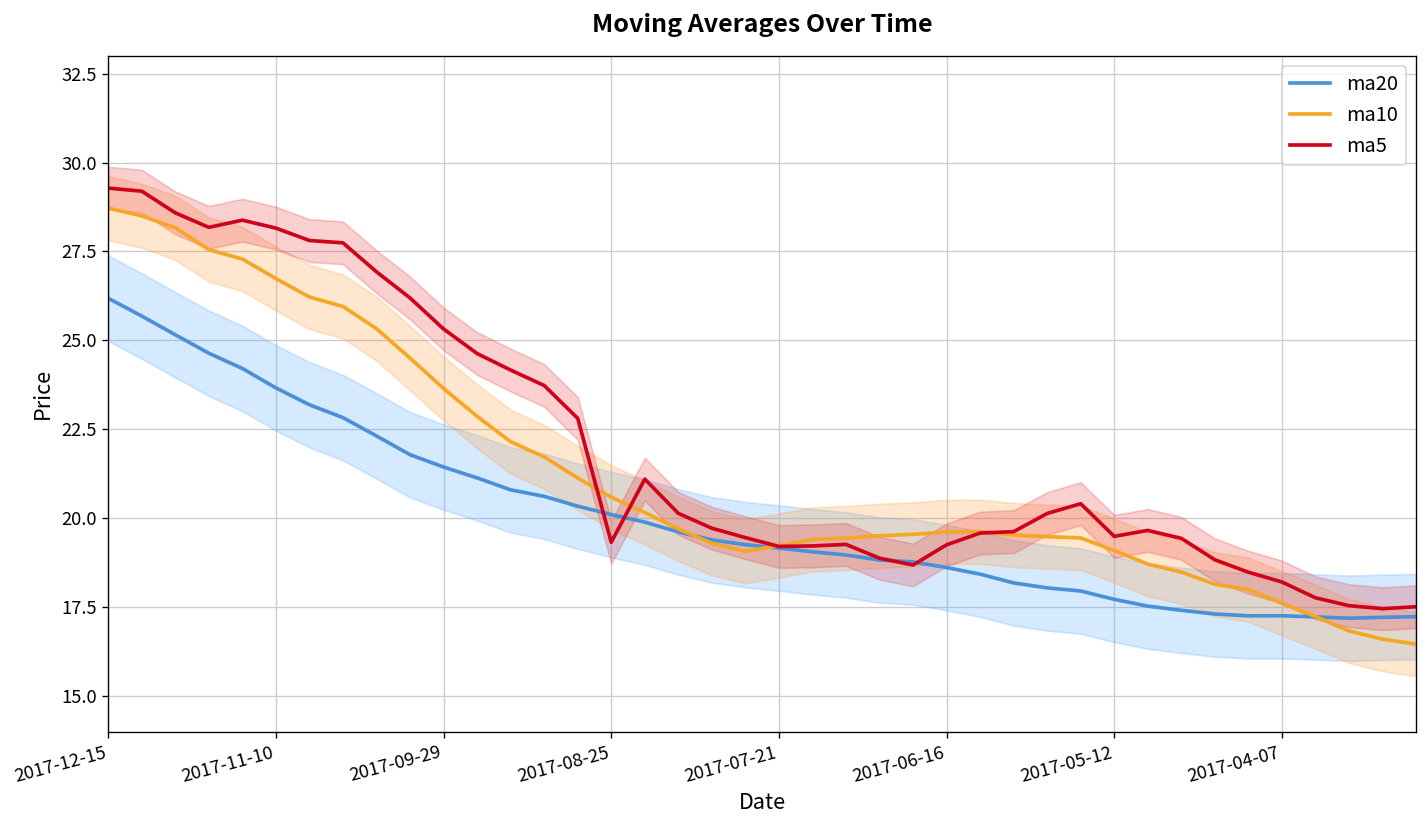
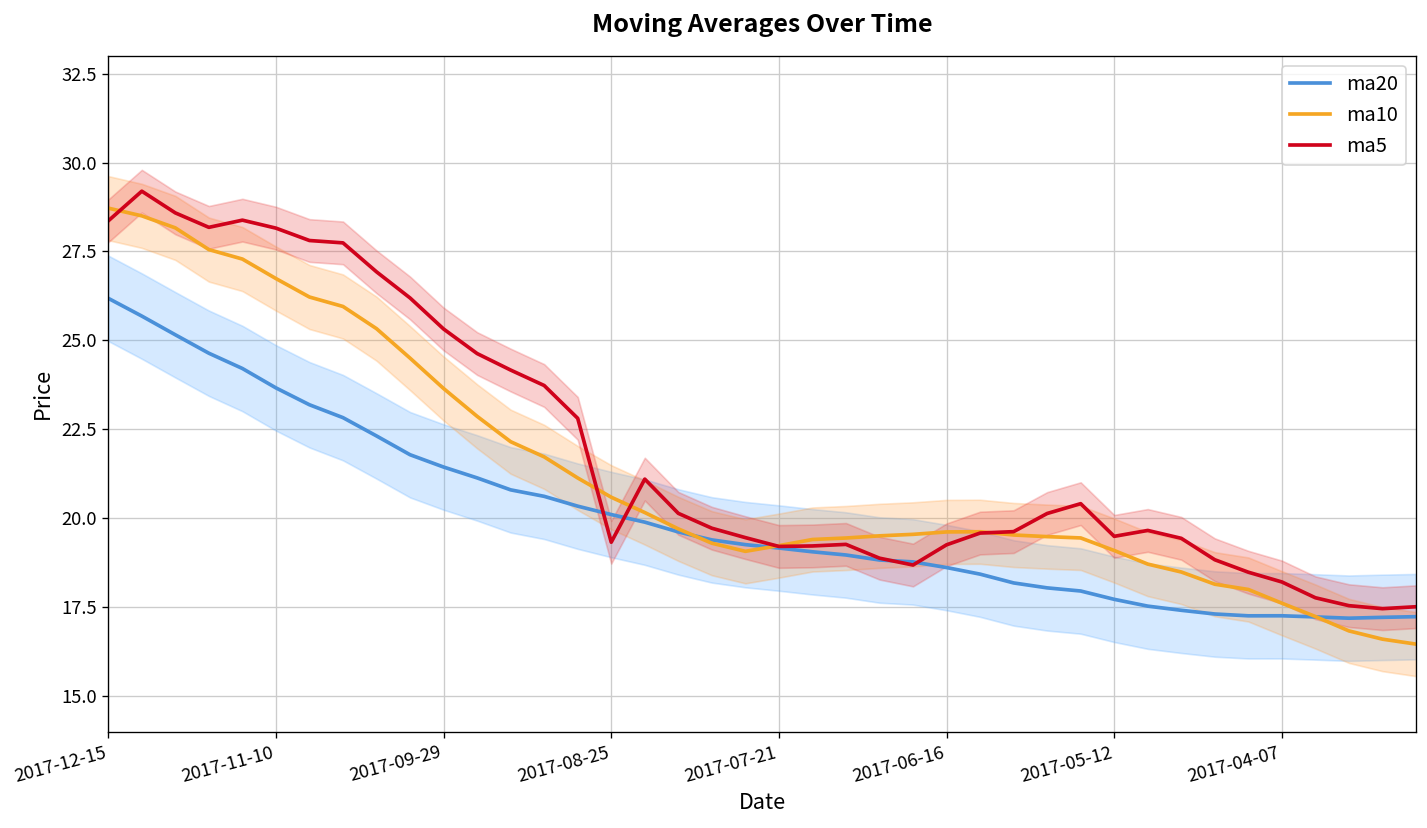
  {
    "ma5": {
-     "2017-12-15": 29.3,
+     "2017-12-15": 28.4,
      "2017-11-10": 28.2,
      "2017-09-29": 25.3,
      "2017-08-25": 19.3,
      "2017-06-16": 19.3,
      "2017-05-12": 19.5,
      "2017-04-07": 18.2
    }
  }
